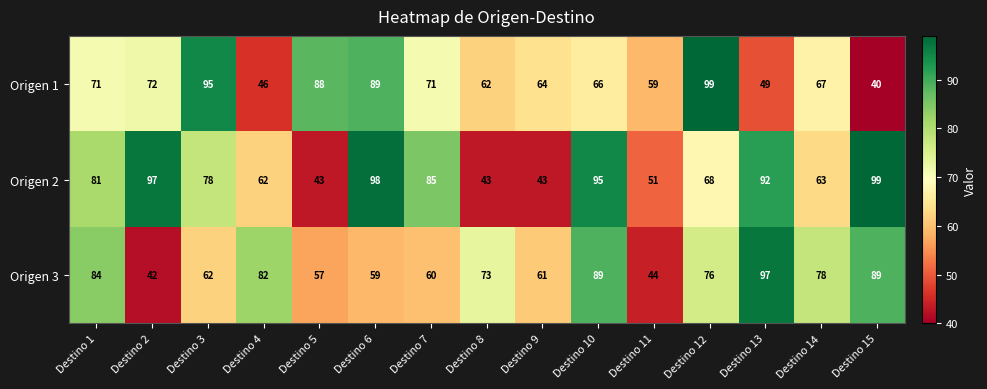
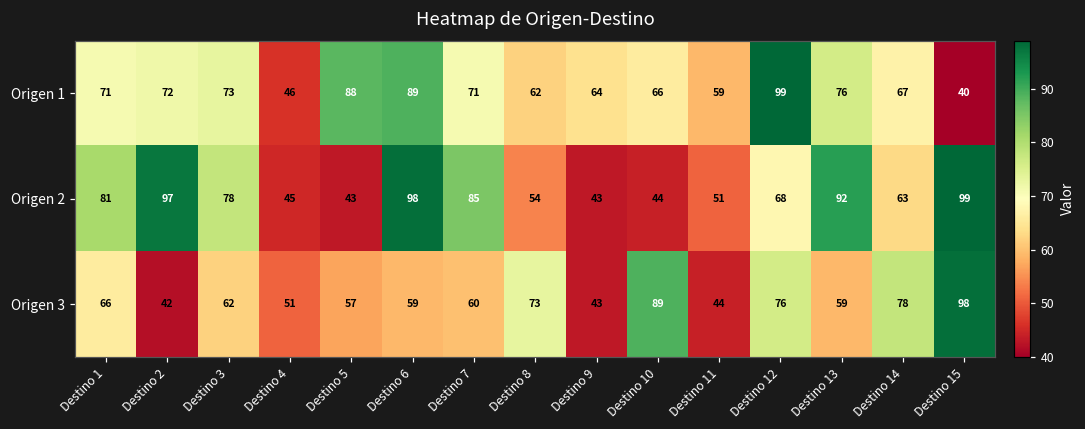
  {
    "Origen 1": {
      "Destino 1": 71,
      "Destino 2": 72,
-     "Destino 3": 95,
+     "Destino 3": 73,
      "Destino 4": 46,
      "Destino 5": 88,
      "Destino 6": 89,
      "Destino 7": 71,
      "Destino 8": 62,
      "Destino 9": 64,
      "Destino 10": 66,
      "Destino 11": 59,
      "Destino 12": 99,
-     "Destino 13": 49,
+     "Destino 13": 76,
      "Destino 14": 67,
      "Destino 15": 40
    },
    "Origen 2": {
      "Destino 1": 81,
      "Destino 2": 97,
      "Destino 3": 78,
-     "Destino 4": 62,
+     "Destino 4": 45,
      "Destino 5": 43,
      "Destino 6": 98,
      "Destino 7": 85,
-     "Destino 8": 43,
+     "Destino 8": 54,
      "Destino 9": 43,
-     "Destino 10": 95,
+     "Destino 10": 44,
      "Destino 11": 51,
      "Destino 12": 68,
      "Destino 13": 92,
      "Destino 14": 63,
      "Destino 15": 99
    },
    "Origen 3": {
-     "Destino 1": 84,
+     "Destino 1": 66,
      "Destino 2": 42,
      "Destino 3": 62,
-     "Destino 4": 82,
+     "Destino 4": 51,
      "Destino 5": 57,
      "Destino 6": 59,
      "Destino 7": 60,
      "Destino 8": 73,
-     "Destino 9": 61,
+     "Destino 9": 43,
      "Destino 10": 89,
      "Destino 11": 44,
      "Destino 12": 76,
-     "Destino 13": 97,
+     "Destino 13": 59,
      "Destino 14": 78,
-     "Destino 15": 89
+     "Destino 15": 98
    }
  }
